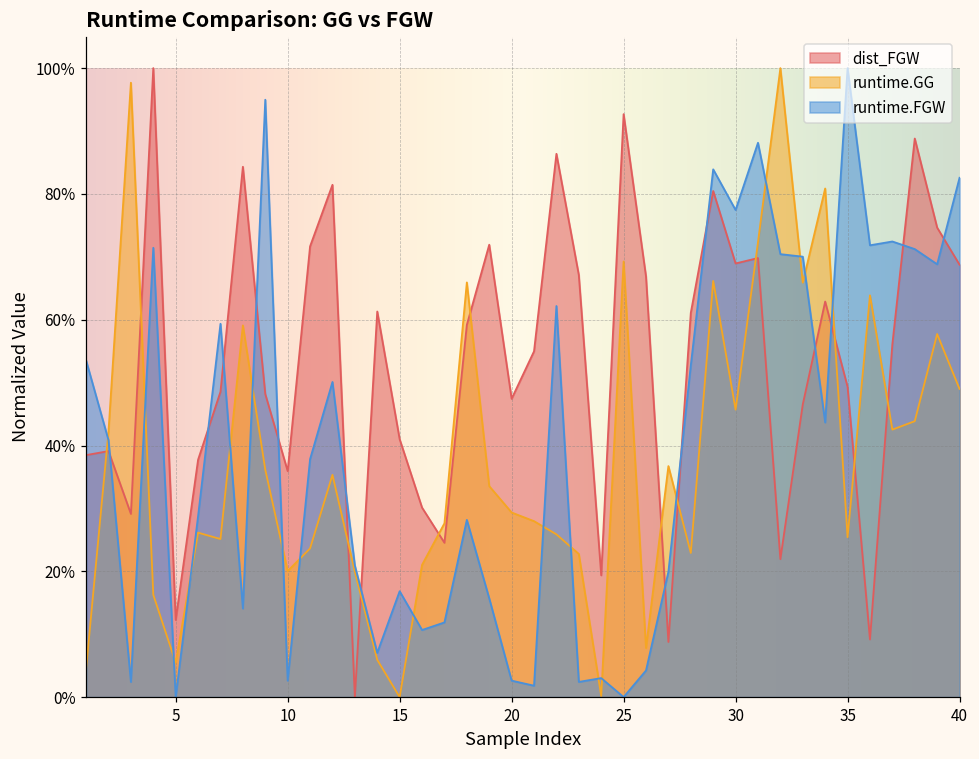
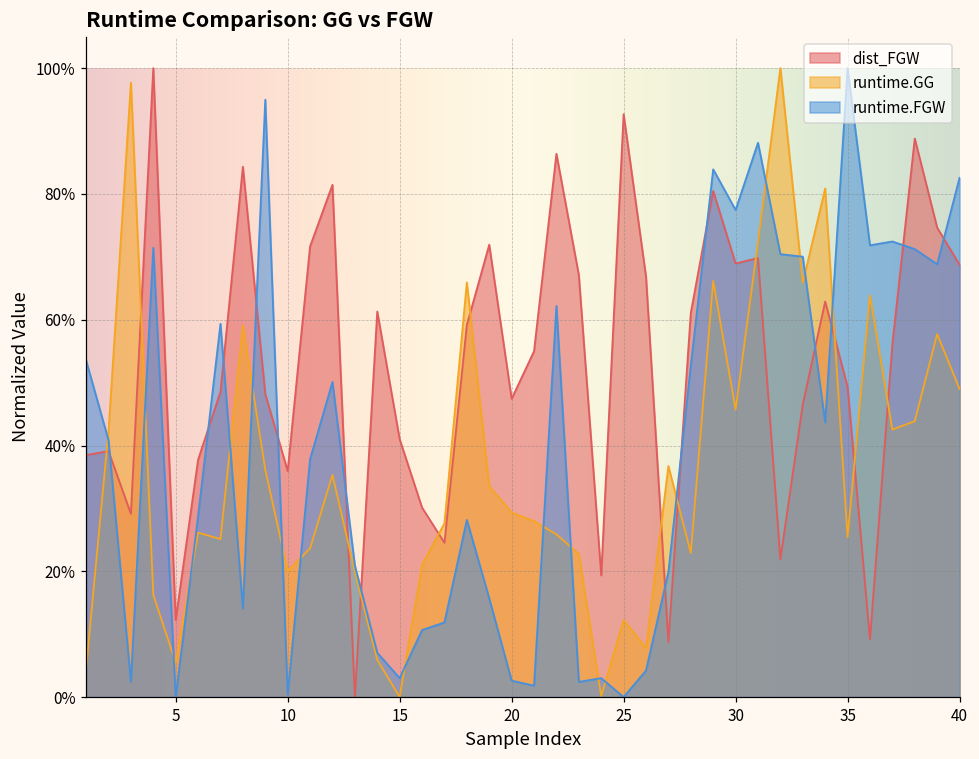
  {
    "dist_FGW": {
      "5": "12%",
      "10": "36%",
      "15": "41%",
      "20": "47%",
      "25": "93%",
      "30": "69%",
      "35": "49%",
      "40": "69%"
    },
    "runtime.GG": {
      "5": "5%",
      "10": "20%",
      "15": "0%",
      "20": "29%",
-     "25": "69%",
+     "25": "12%",
      "30": "46%",
      "35": "25%",
      "40": "49%"
    },
    "runtime.FGW": {
      "5": "0%",
-     "10": "3%",
-     "15": "17%",
+     "10": "0%",
+     "15": "3%",
      "20": "3%",
      "25": "0%",
      "30": "77%",
      "40": "83%"
    }
  }
